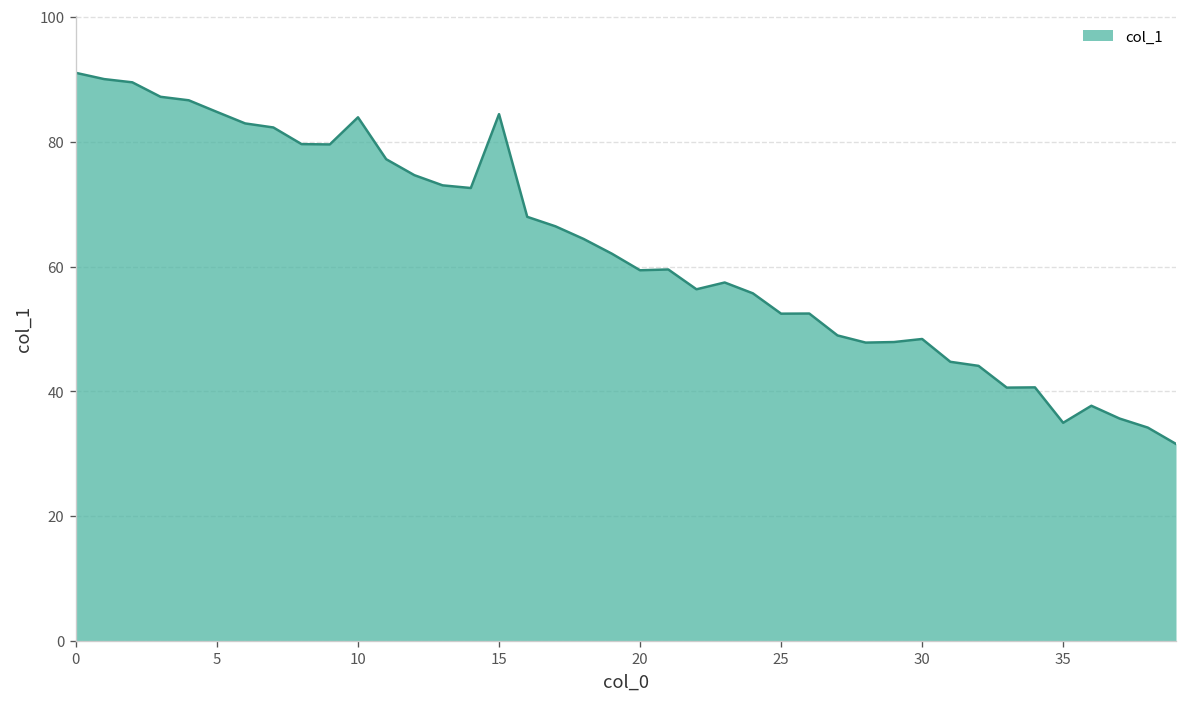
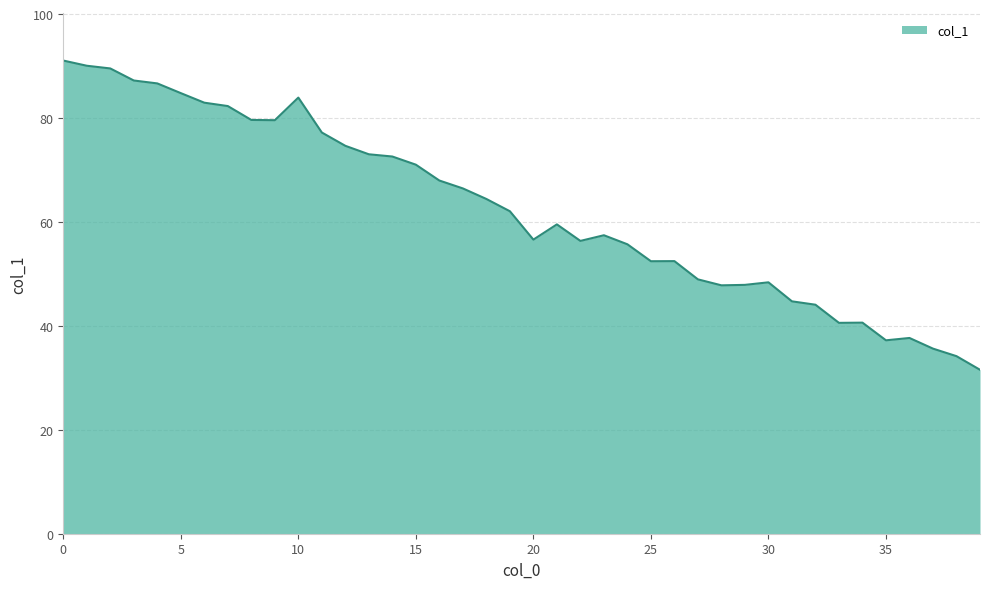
  {
    "0": 91,
    "5": 85,
    "10": 84,
-   "15": 84,
-   "20": 59,
+   "15": 71,
+   "20": 57,
    "25": 52,
    "30": 48,
-   "35": 35
+   "35": 37
  }
